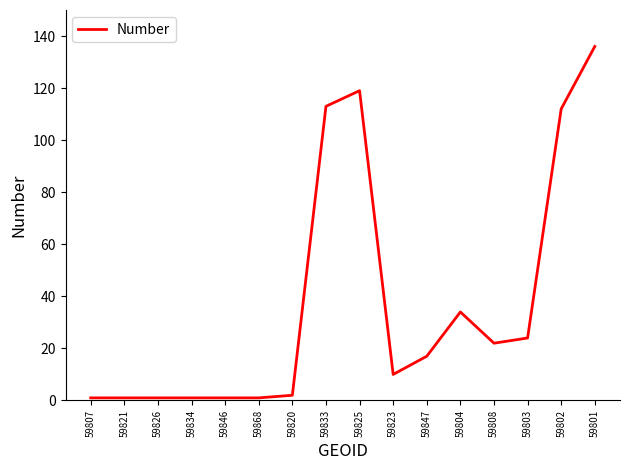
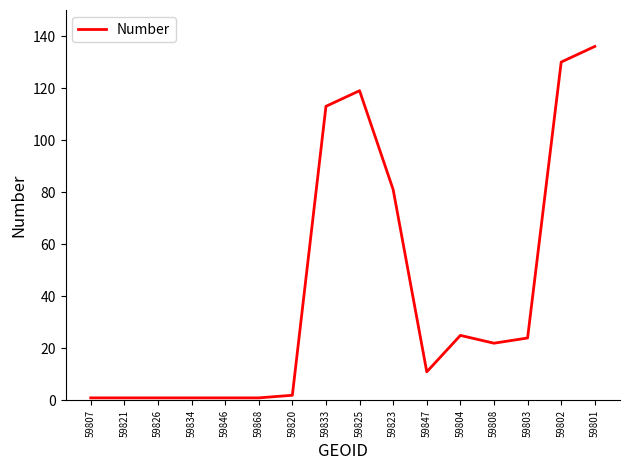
  {
    "59807": 1,
    "59821": 1,
    "59826": 1,
    "59834": 1,
    "59846": 1,
    "59868": 1,
    "59820": 2,
    "59833": 113,
    "59825": 119,
-   "59823": 10,
-   "59847": 17,
-   "59804": 34,
+   "59823": 81,
+   "59847": 11,
+   "59804": 25,
    "59808": 22,
    "59803": 24,
-   "59802": 112,
+   "59802": 130,
    "59801": 136
  }
